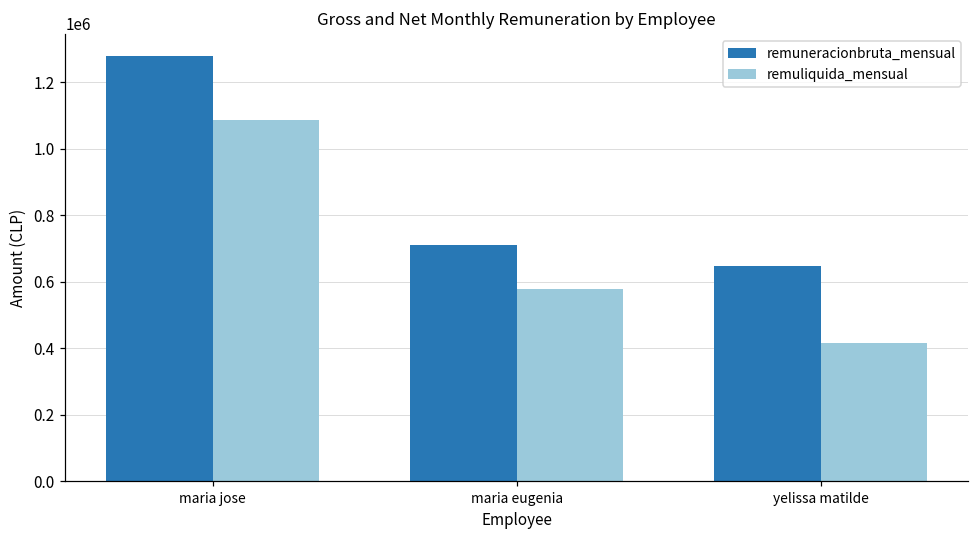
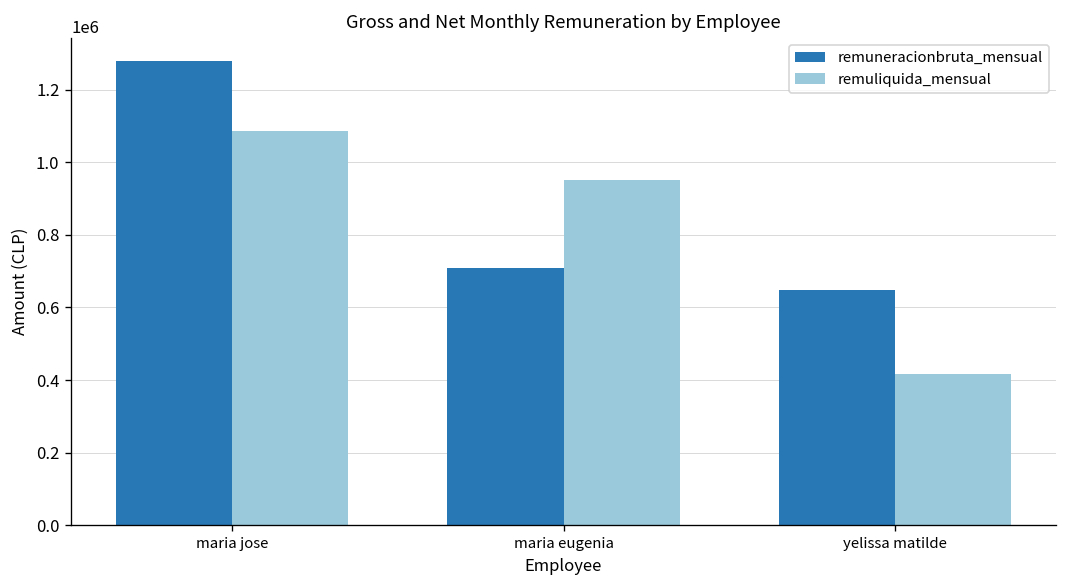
  {
    "remuneracionbruta_mensual": {
      "maria jose": 1280000,
      "maria eugenia": 710000,
      "yelissa matilde": 650000
    },
    "remuliquida_mensual": {
      "maria jose": 1090000,
-     "maria eugenia": 580000,
+     "maria eugenia": 950000,
      "yelissa matilde": 420000
    }
  }
